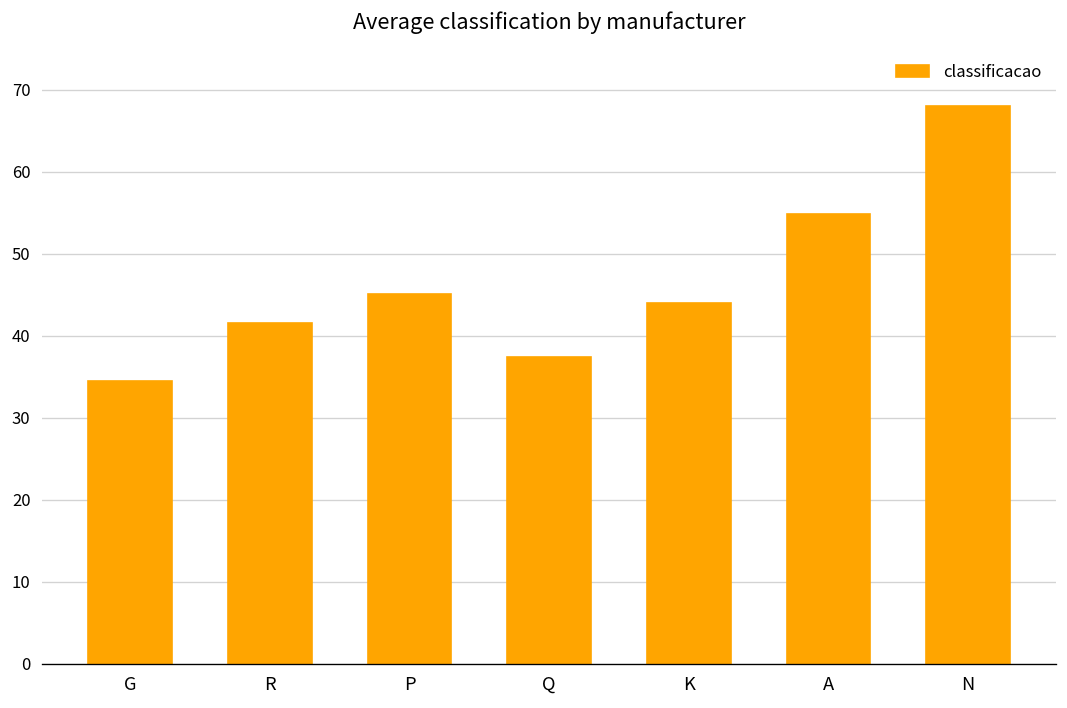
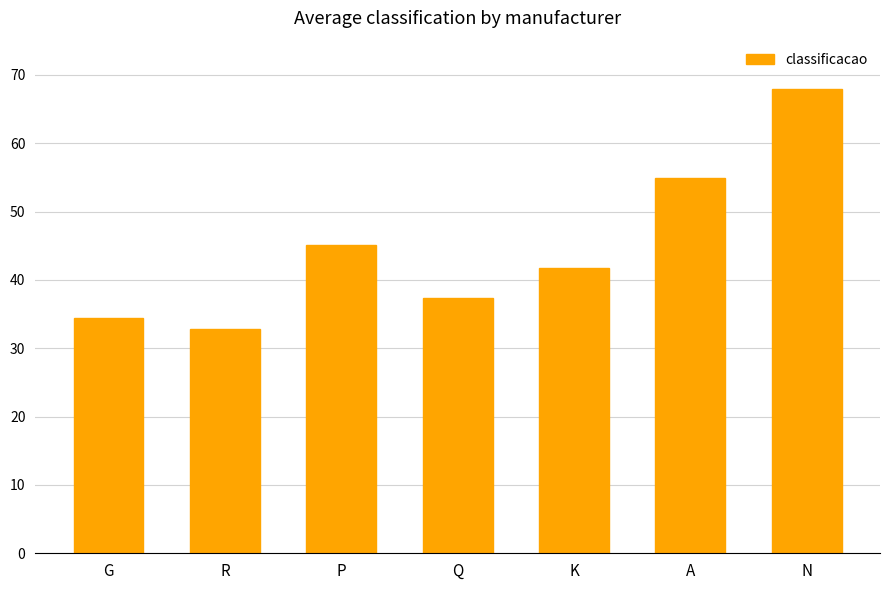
  {
    "G": 34,
-   "R": 42,
+   "R": 33,
    "P": 45,
    "Q": 37,
-   "K": 44,
+   "K": 42,
    "A": 55,
    "N": 68
  }
